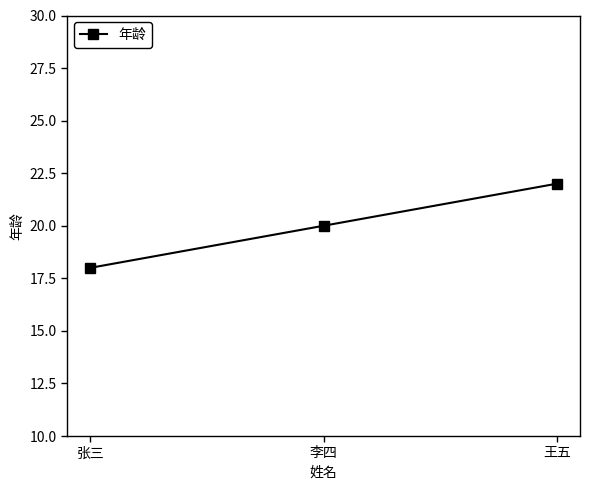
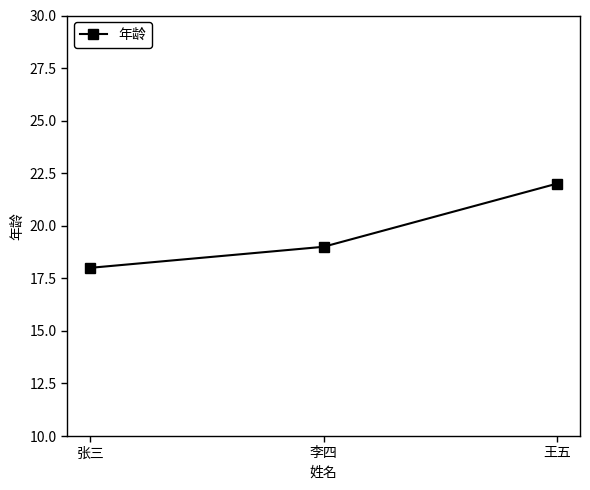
  {
    "张三": 18,
-   "李四": 20,
+   "李四": 19,
    "王五": 22
  }
